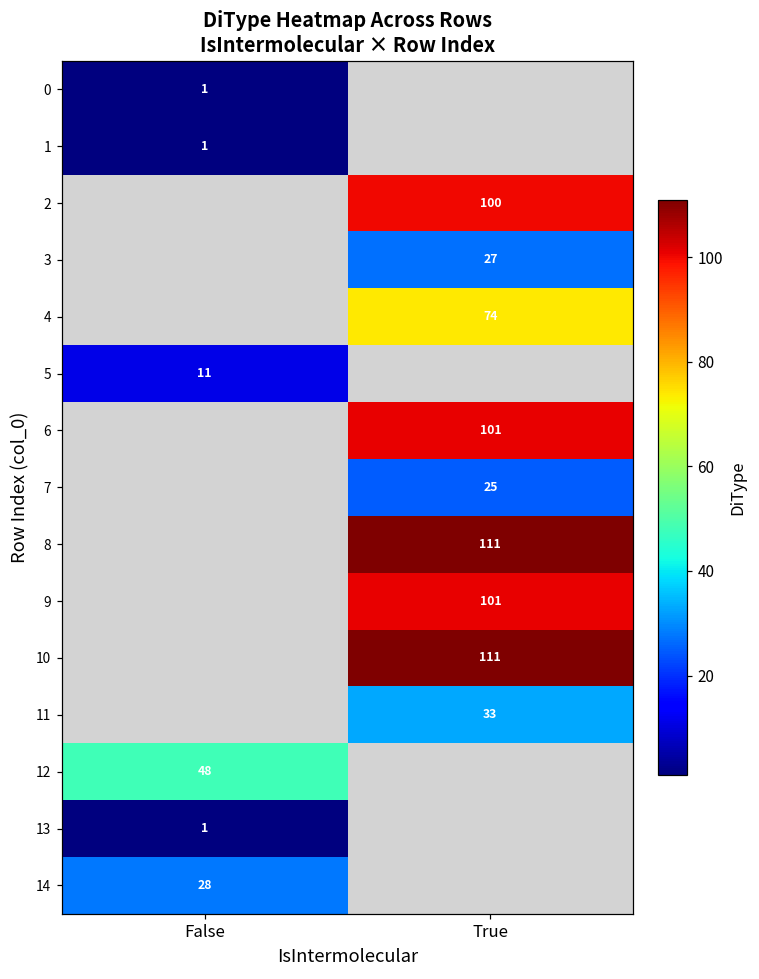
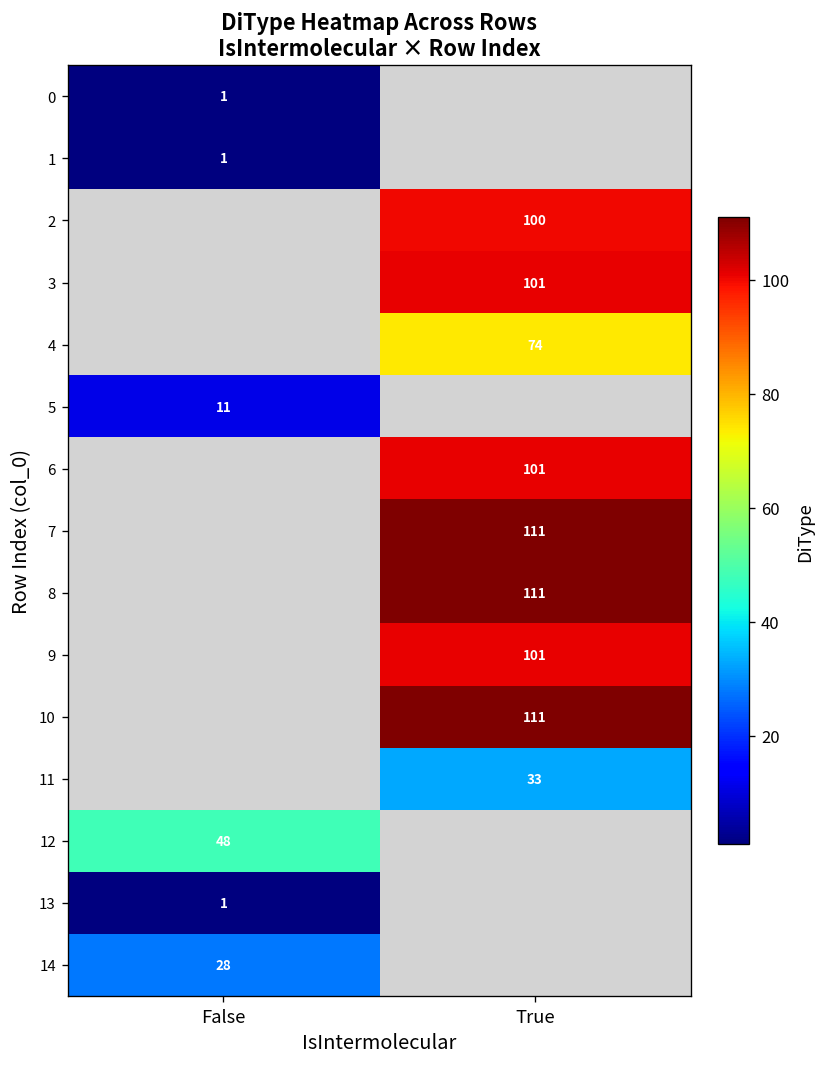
  {
    "0": {
      "False": 1
    },
    "1": {
      "False": 1
    },
    "2": {
      "True": 100
    },
    "3": {
-     "True": 27
+     "True": 101
    },
    "4": {
      "True": 74
    },
    "5": {
      "False": 11
    },
    "6": {
      "True": 101
    },
    "7": {
-     "True": 25
+     "True": 111
    },
    "8": {
      "True": 111
    },
    "9": {
      "True": 101
    },
    "10": {
      "True": 111
    },
    "11": {
      "True": 33
    },
    "12": {
      "False": 48
    },
    "13": {
      "False": 1
    },
    "14": {
      "False": 28
    }
  }
